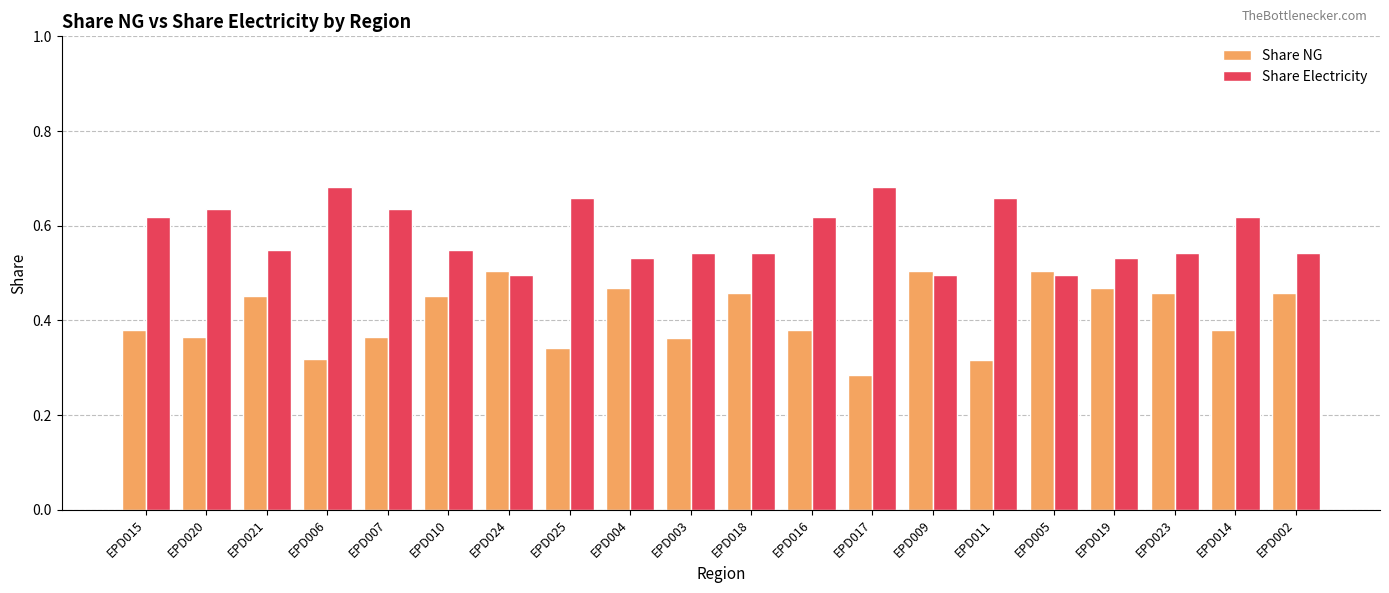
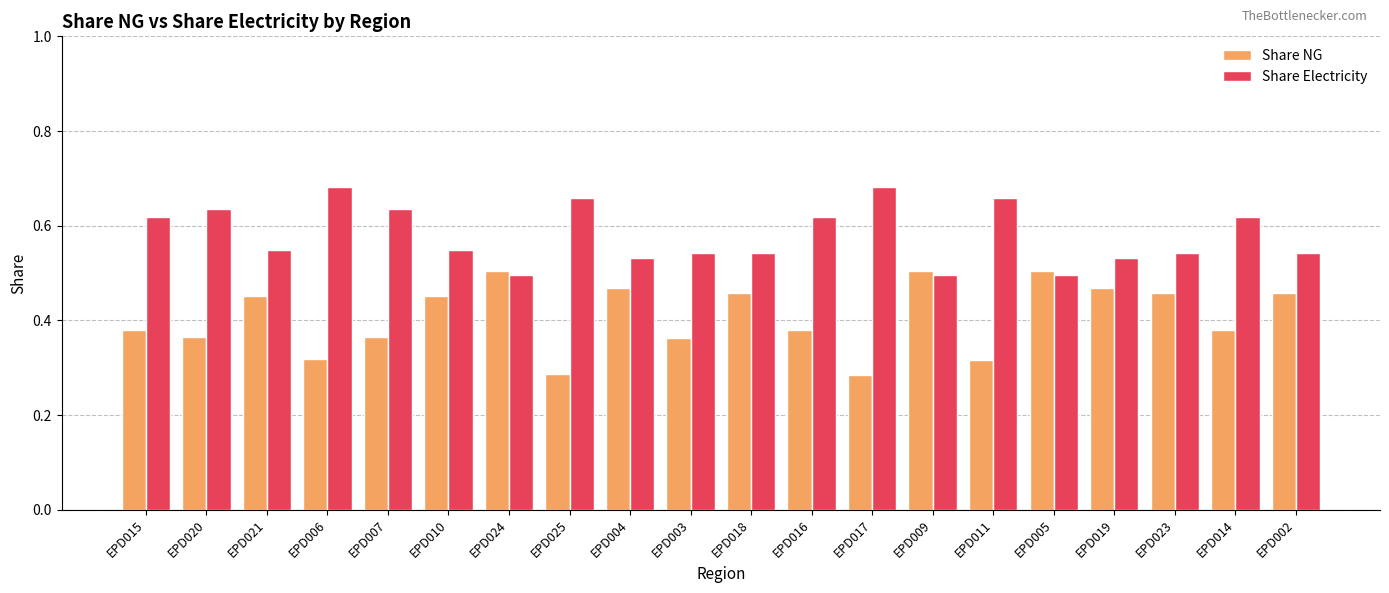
  {
    "Share NG": {
      "EPD015": 0.38,
      "EPD020": 0.36,
      "EPD021": 0.45,
      "EPD006": 0.32,
      "EPD007": 0.36,
      "EPD010": 0.45,
      "EPD024": 0.50,
-     "EPD025": 0.34,
+     "EPD025": 0.29,
      "EPD004": 0.47,
      "EPD003": 0.36,
      "EPD018": 0.46,
      "EPD016": 0.38,
      "EPD017": 0.28,
      "EPD009": 0.50,
      "EPD011": 0.32,
      "EPD005": 0.50,
      "EPD019": 0.47,
      "EPD023": 0.46,
      "EPD014": 0.38,
      "EPD002": 0.46
    },
    "Share Electricity": {
      "EPD015": 0.62,
      "EPD020": 0.64,
      "EPD021": 0.55,
      "EPD006": 0.68,
      "EPD007": 0.64,
      "EPD010": 0.55,
      "EPD024": 0.50,
      "EPD025": 0.66,
      "EPD004": 0.53,
      "EPD003": 0.54,
      "EPD018": 0.54,
      "EPD016": 0.62,
      "EPD017": 0.68,
      "EPD009": 0.50,
      "EPD011": 0.66,
      "EPD005": 0.50,
      "EPD019": 0.53,
      "EPD023": 0.54,
      "EPD014": 0.62,
      "EPD002": 0.54
    }
  }
